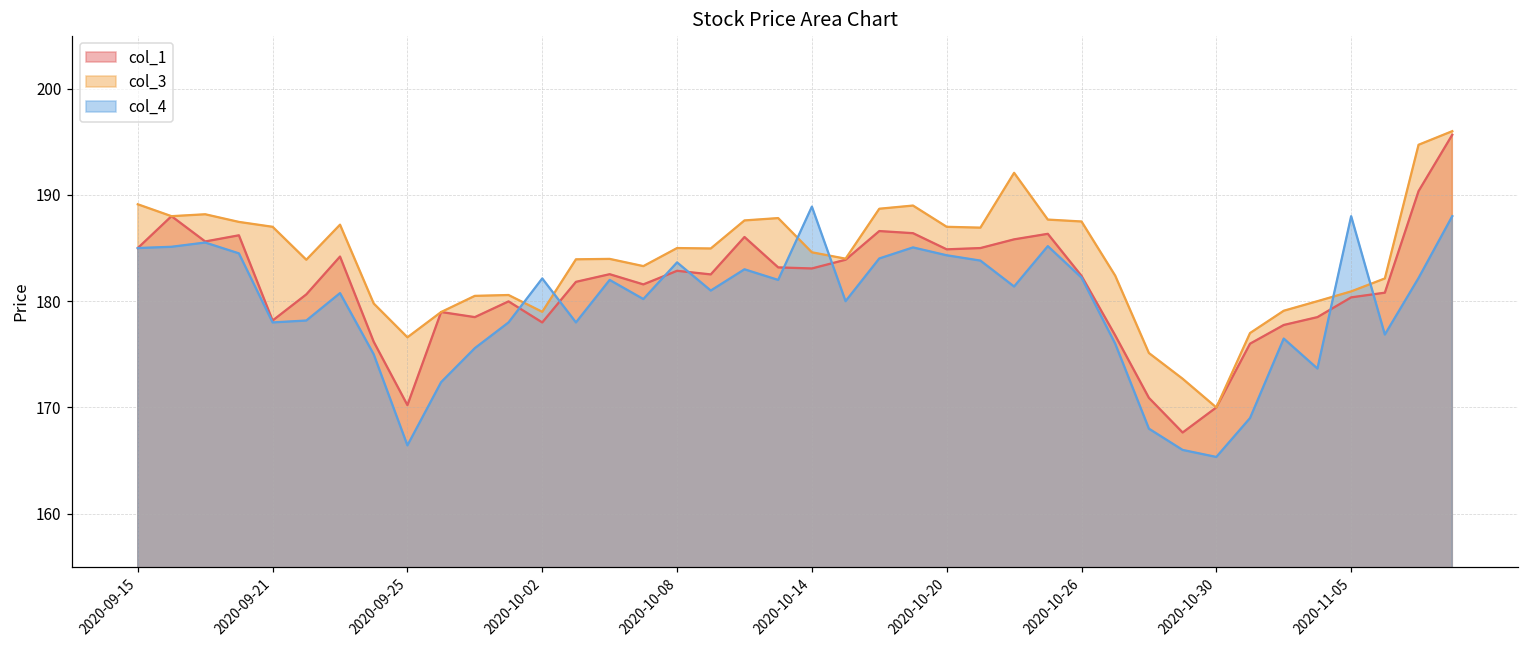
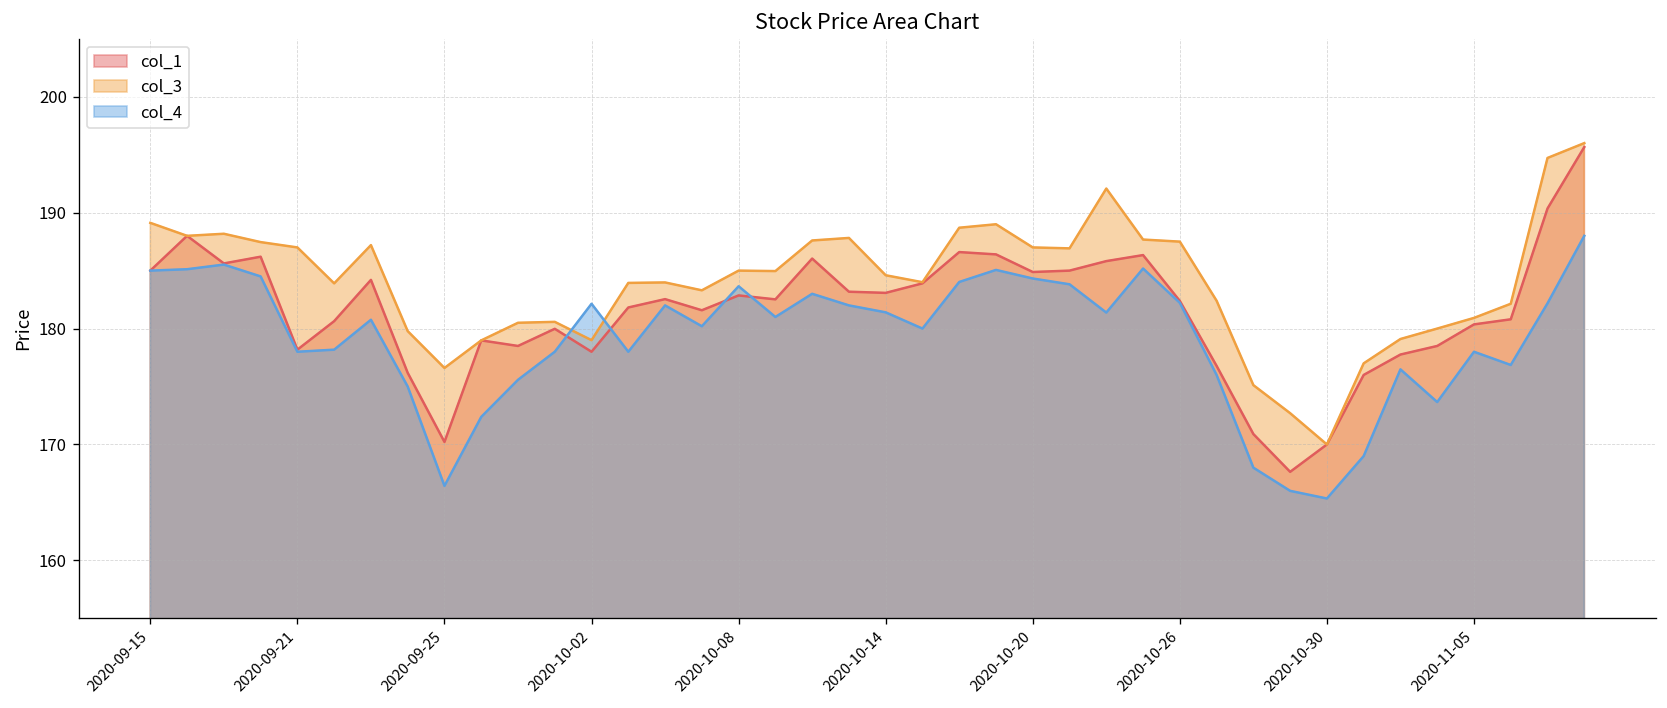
  {
    "col_4": {
      "2020-09-25": 166,
      "2020-10-02": 182,
      "2020-10-08": 184,
-     "2020-10-14": 189,
+     "2020-10-14": 181,
      "2020-10-20": 184,
      "2020-10-30": 165,
-     "2020-11-05": 188
+     "2020-11-05": 178
    }
  }
